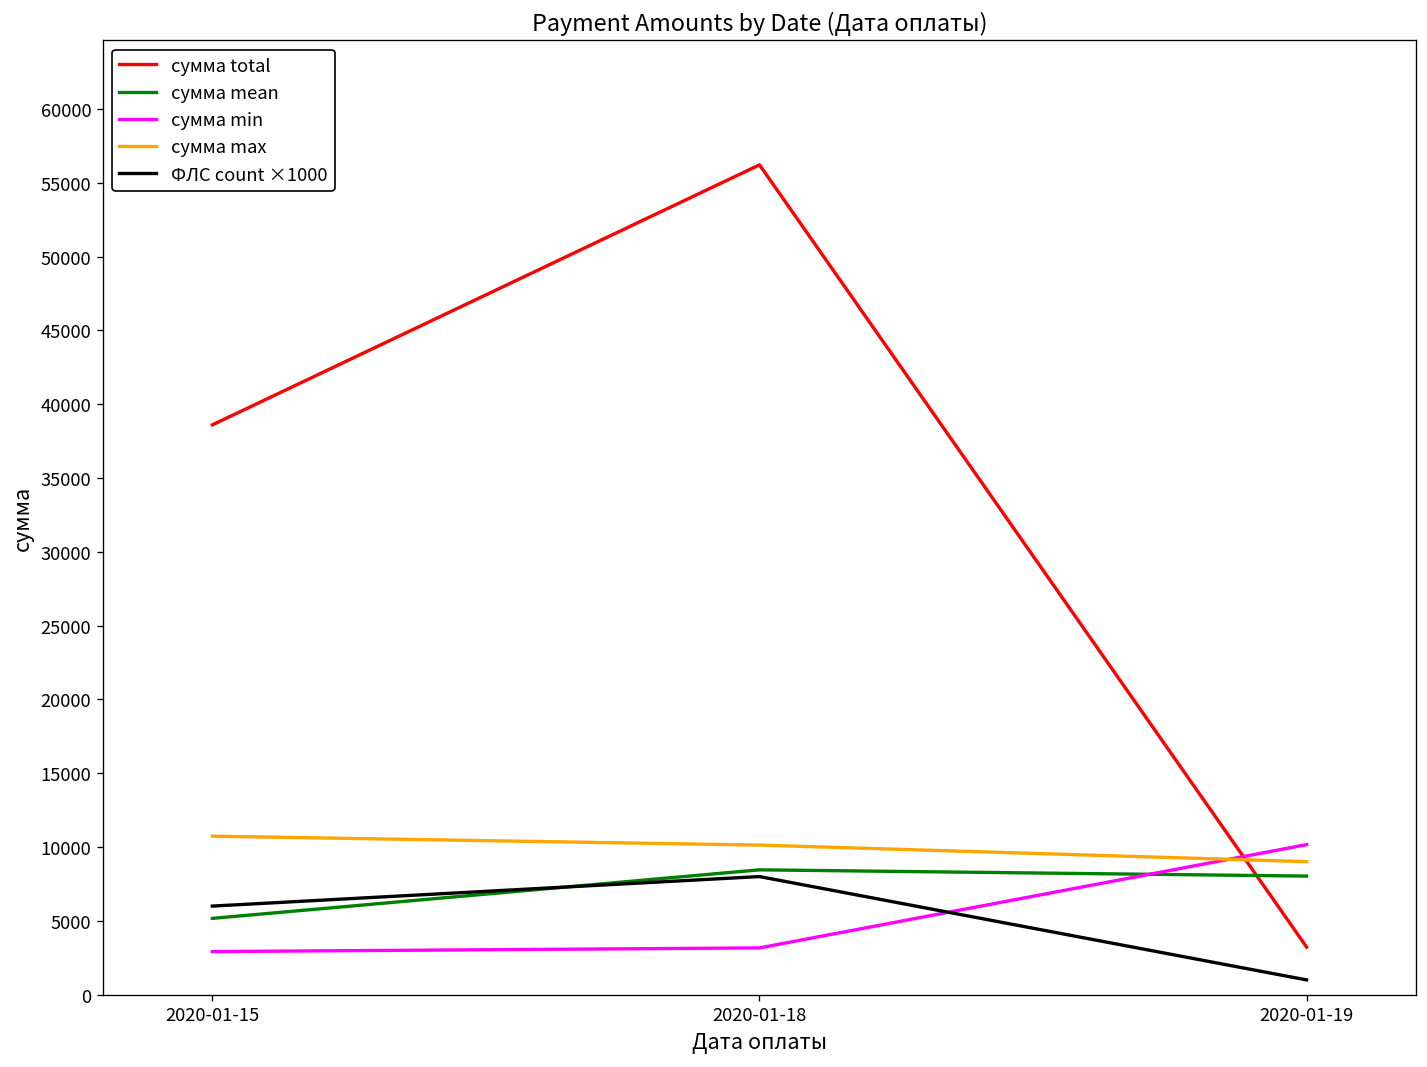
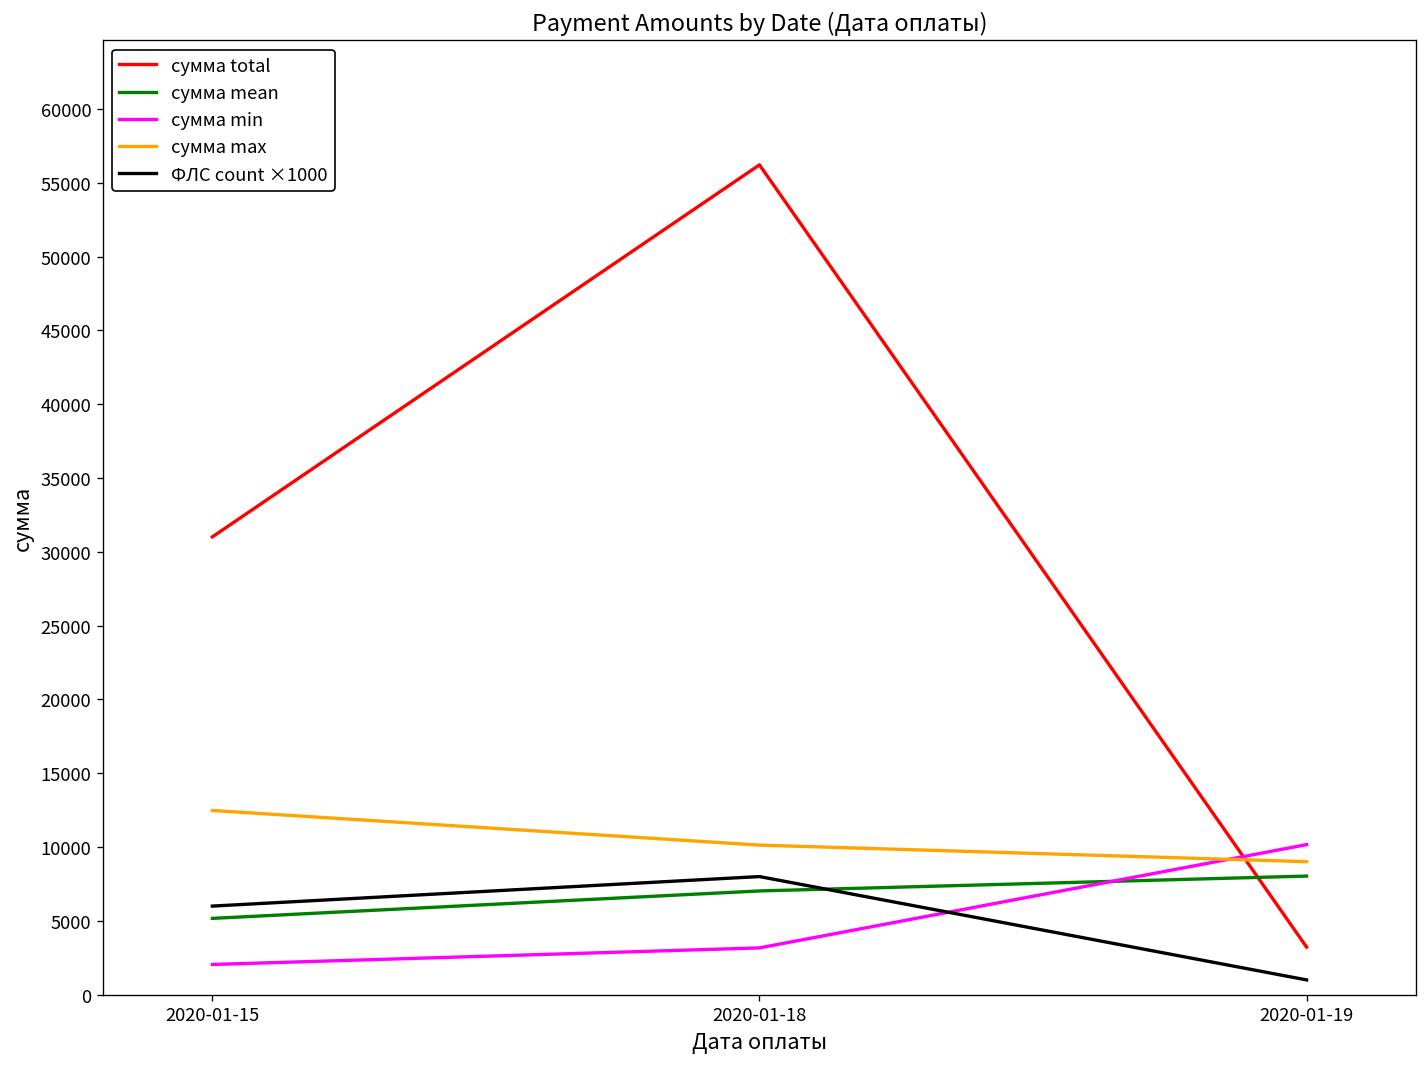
  {
    "сумма total": {
-     "2020-01-15": 38600,
+     "2020-01-15": 31000,
      "2020-01-18": 56200,
      "2020-01-19": 3200
    },
    "сумма mean": {
      "2020-01-15": 5200,
-     "2020-01-18": 8500,
+     "2020-01-18": 7000,
      "2020-01-19": 8000
    },
    "сумма min": {
-     "2020-01-15": 2900,
+     "2020-01-15": 2000,
      "2020-01-18": 3200,
      "2020-01-19": 10200
    },
    "сумма max": {
-     "2020-01-15": 10700,
+     "2020-01-15": 12500,
      "2020-01-18": 10100,
      "2020-01-19": 9000
    },
    "ФЛС count ×1000": {
      "2020-01-15": 6000,
      "2020-01-18": 8000,
      "2020-01-19": 1000
    }
  }
